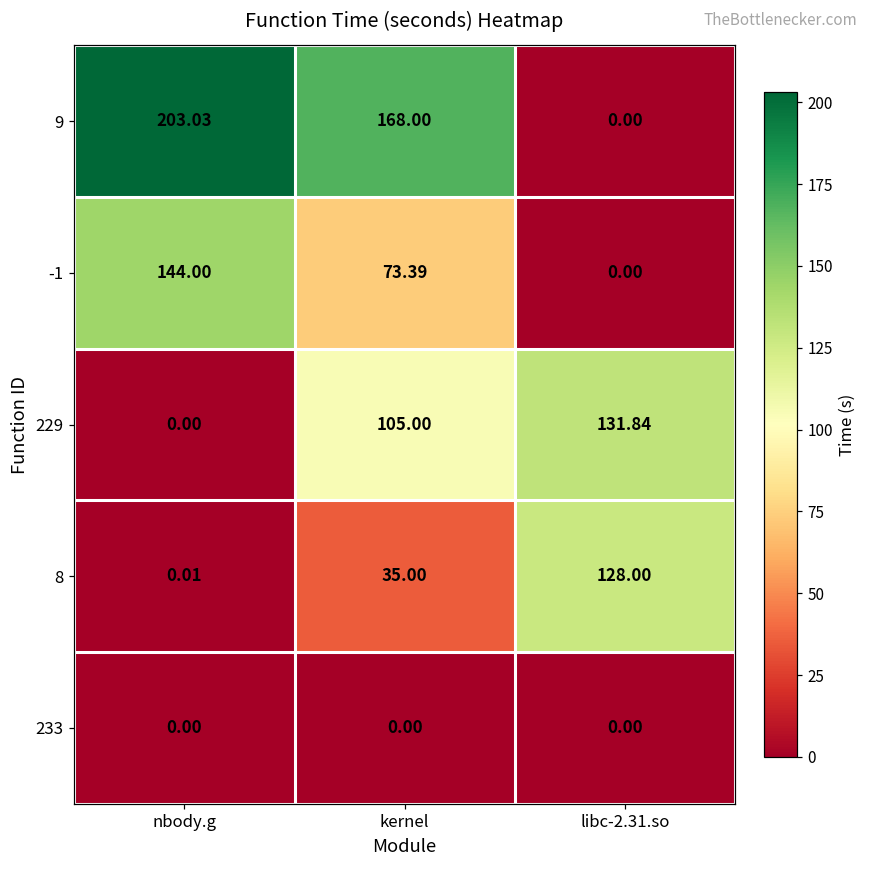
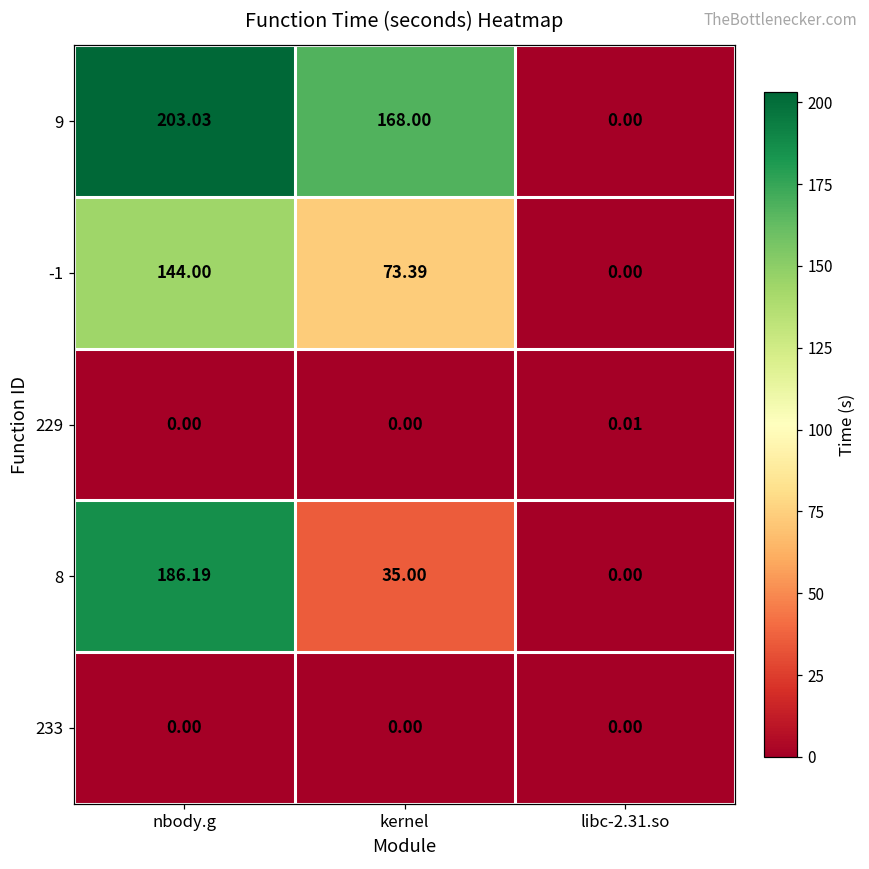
  {
    "9": {
      "nbody.g": 203.03,
      "kernel": 168.00,
      "libc-2.31.so": 0.00
    },
    "-1": {
      "nbody.g": 144.00,
      "kernel": 73.39,
      "libc-2.31.so": 0.00
    },
    "229": {
      "nbody.g": 0.00,
-     "kernel": 105.00,
-     "libc-2.31.so": 131.84
+     "kernel": 0.00,
+     "libc-2.31.so": 0.01
    },
    "8": {
-     "nbody.g": 0.01,
+     "nbody.g": 186.19,
      "kernel": 35.00,
-     "libc-2.31.so": 128.00
+     "libc-2.31.so": 0.00
    },
    "233": {
      "nbody.g": 0.00,
      "kernel": 0.00,
      "libc-2.31.so": 0.00
    }
  }
